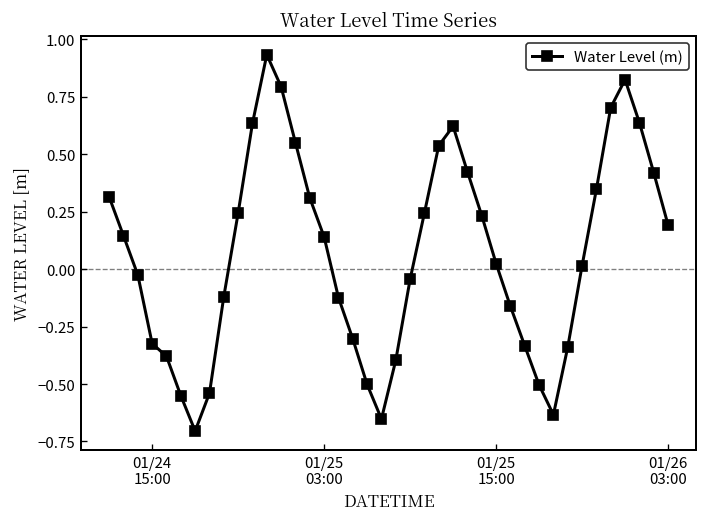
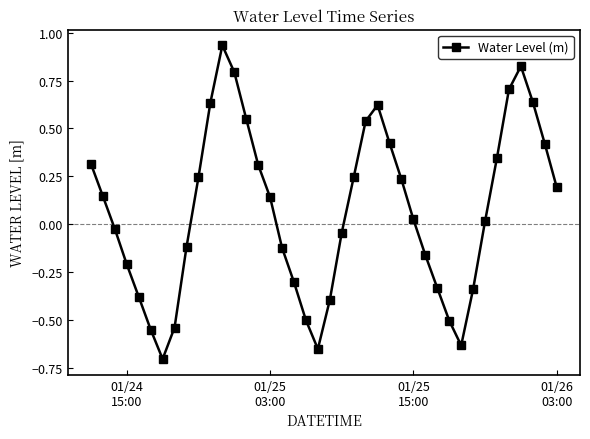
  {
-   "01/24 15:00": -0.32,
+   "01/24 15:00": -0.21,
    "01/25 03:00": 0.14,
    "01/25 15:00": 0.02,
    "01/26 03:00": 0.19
  }
